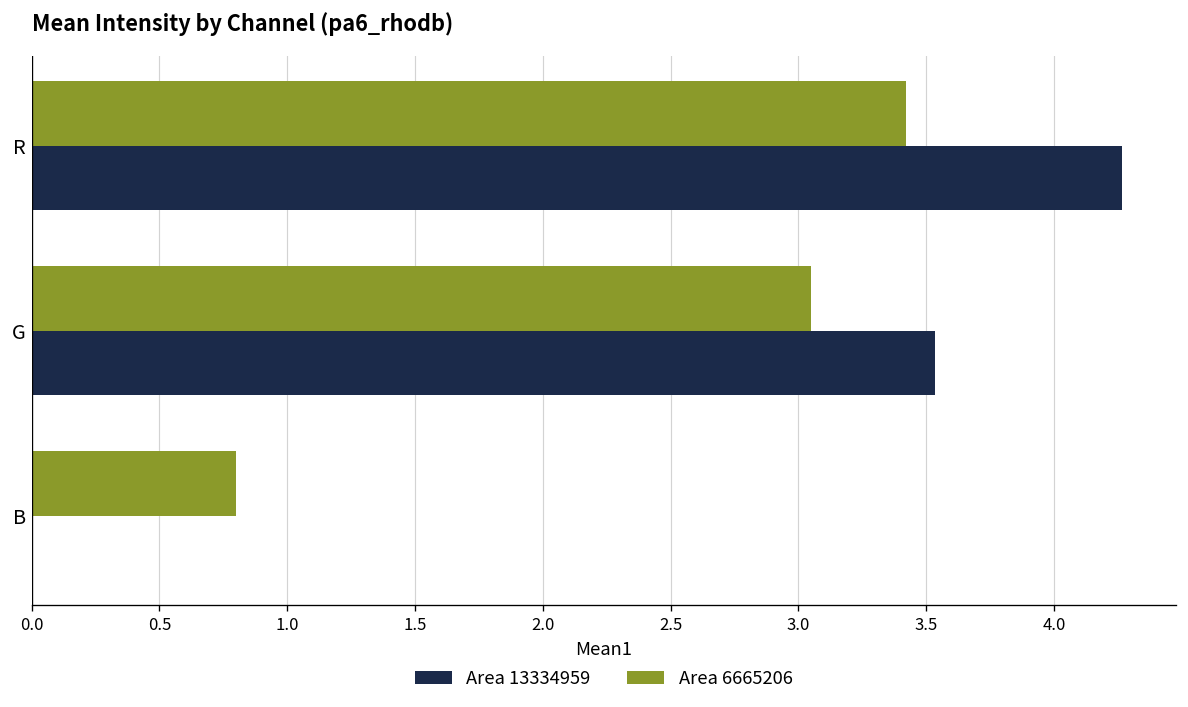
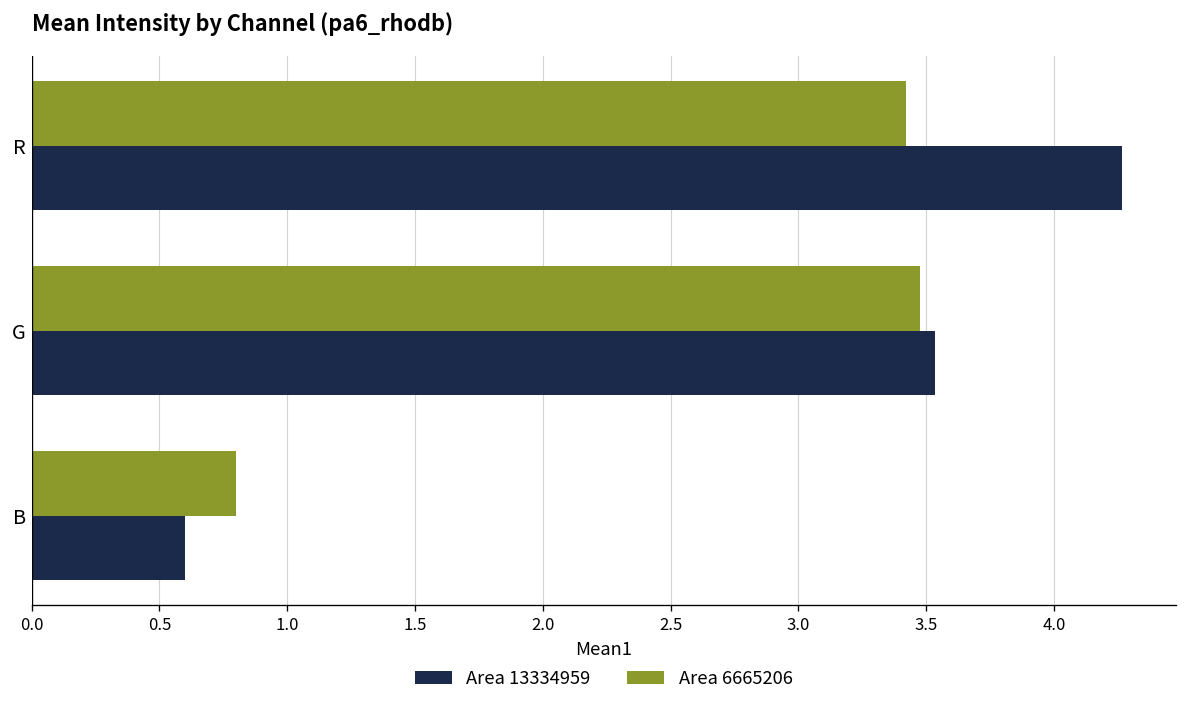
  {
    "Area 13334959": {
      "R": 4.26,
      "G": 3.54,
-     "B": 0.0
+     "B": 0.6
    },
    "Area 6665206": {
      "R": 3.42,
-     "G": 3.05,
+     "G": 3.48,
      "B": 0.80
    }
  }
